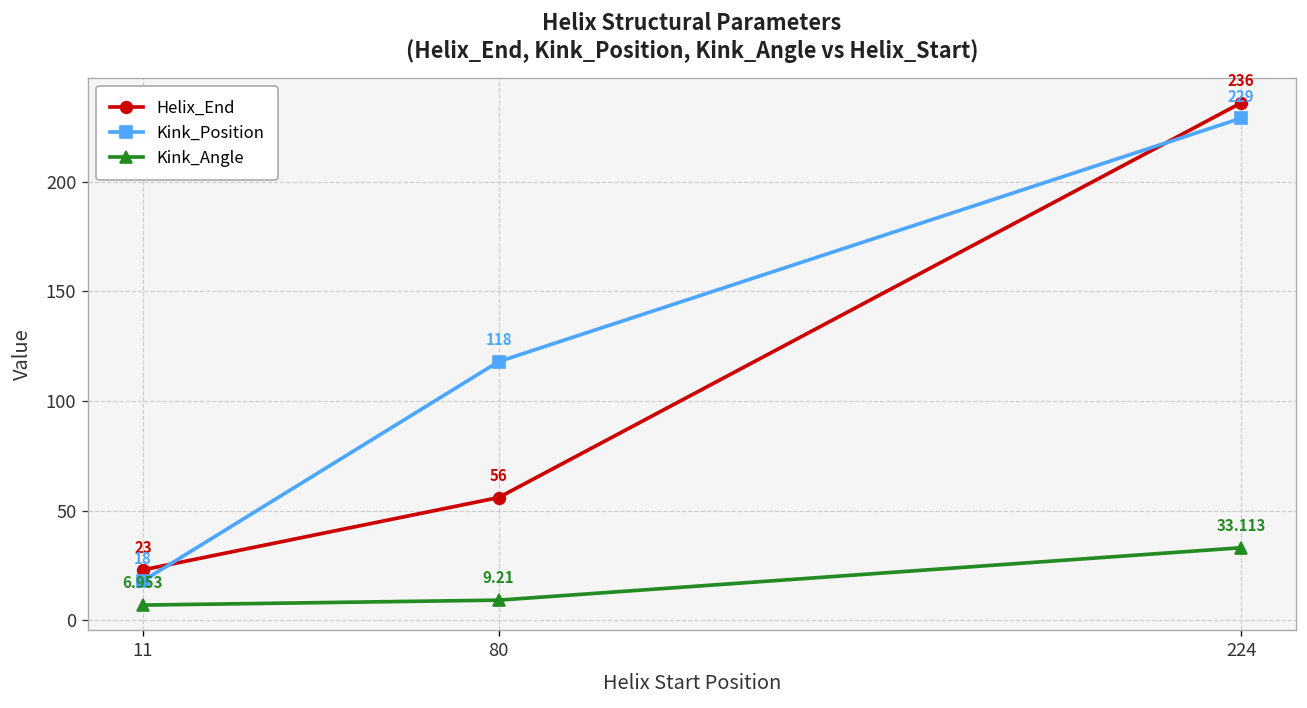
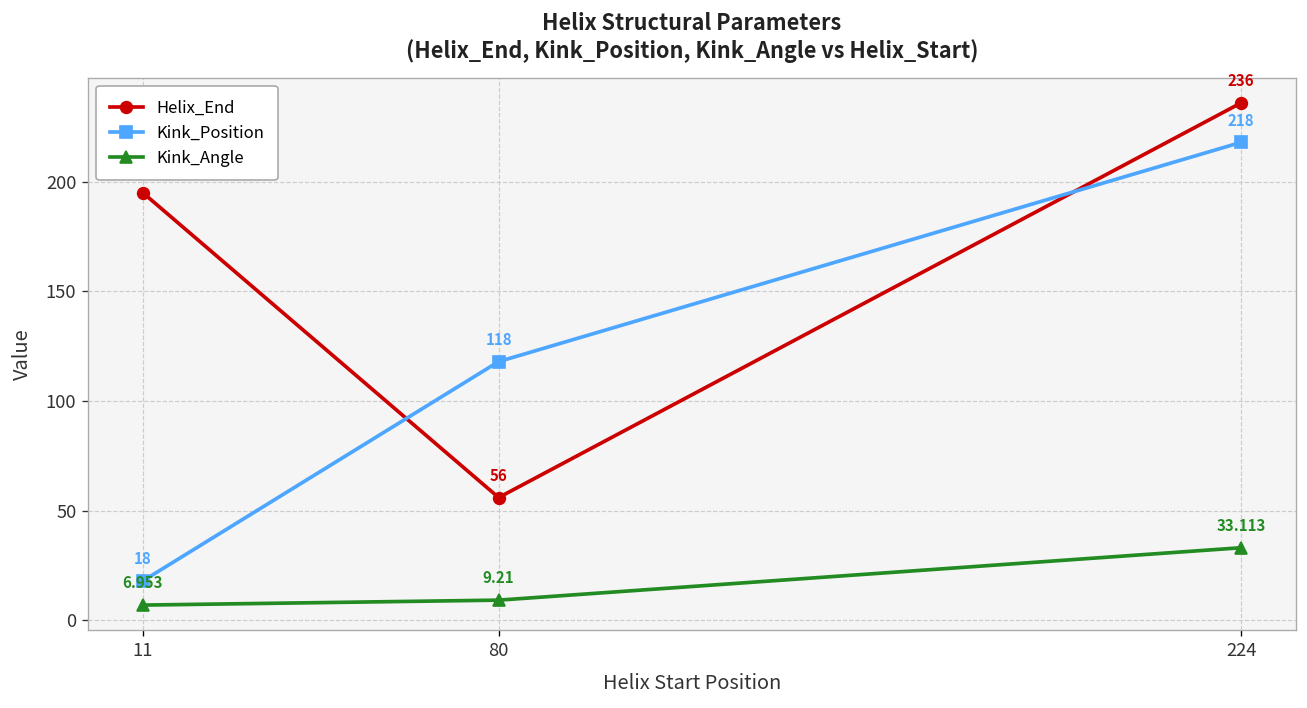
  {
    "Helix_End": {
-     "11": 23
+     "11": 195
    },
    "Kink_Position": {
      "11": 18,
      "80": 118,
-     "224": 229
+     "224": 218
    },
    "Kink_Angle": {
      "80": 9.21,
      "224": 33.113
    }
  }
